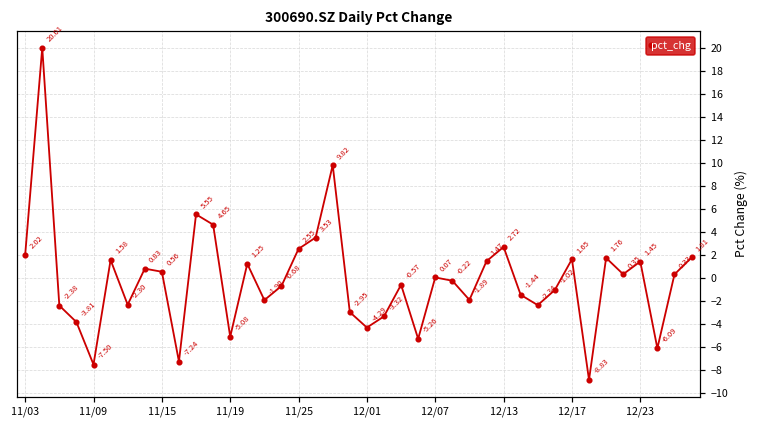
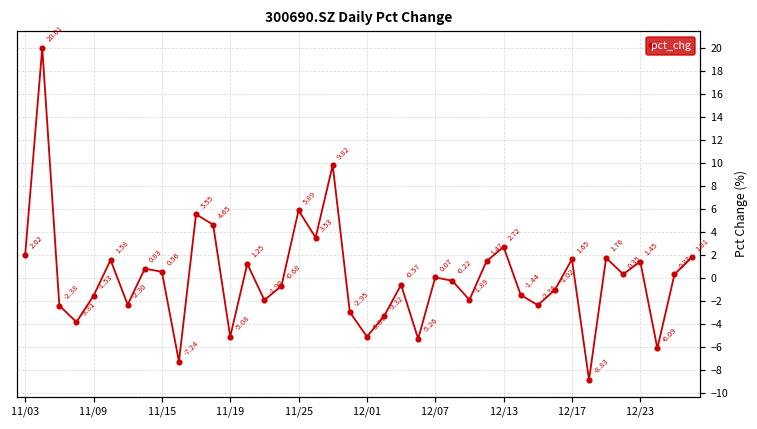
  {
    "11/03": 2.02,
-   "11/09": -7.50,
+   "11/09": -1.53,
    "11/15": 0.56,
    "11/19": -5.08,
-   "11/25": 2.55,
-   "12/01": -4.29,
+   "11/25": 5.89,
+   "12/01": -5.07,
    "12/07": 0.07,
    "12/13": 2.72,
    "12/17": 1.65,
    "12/23": 1.45
  }
